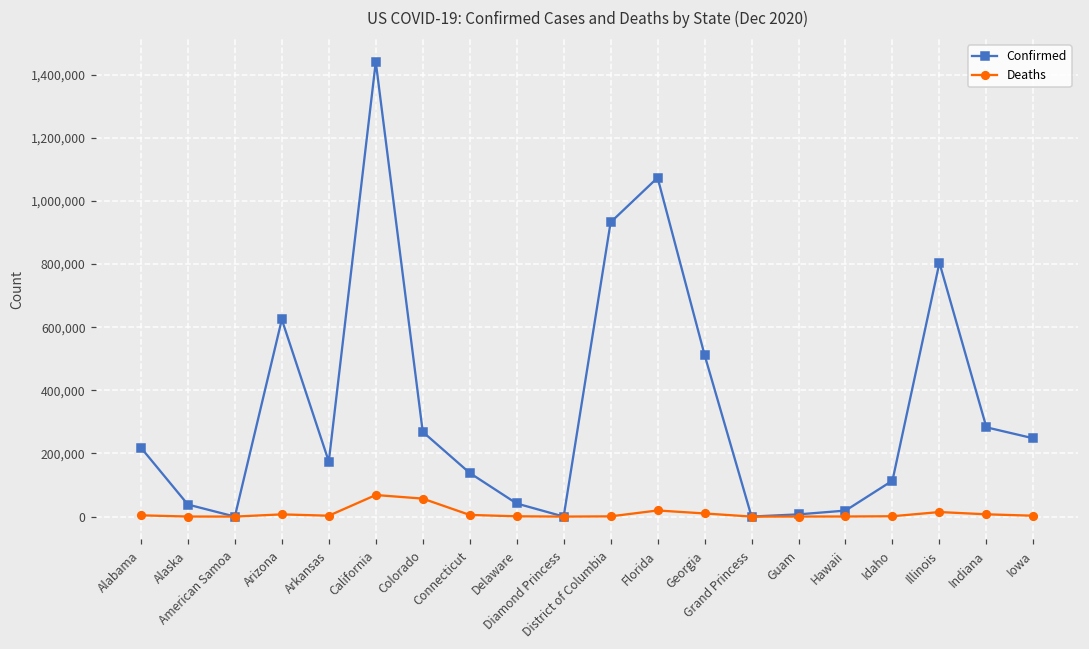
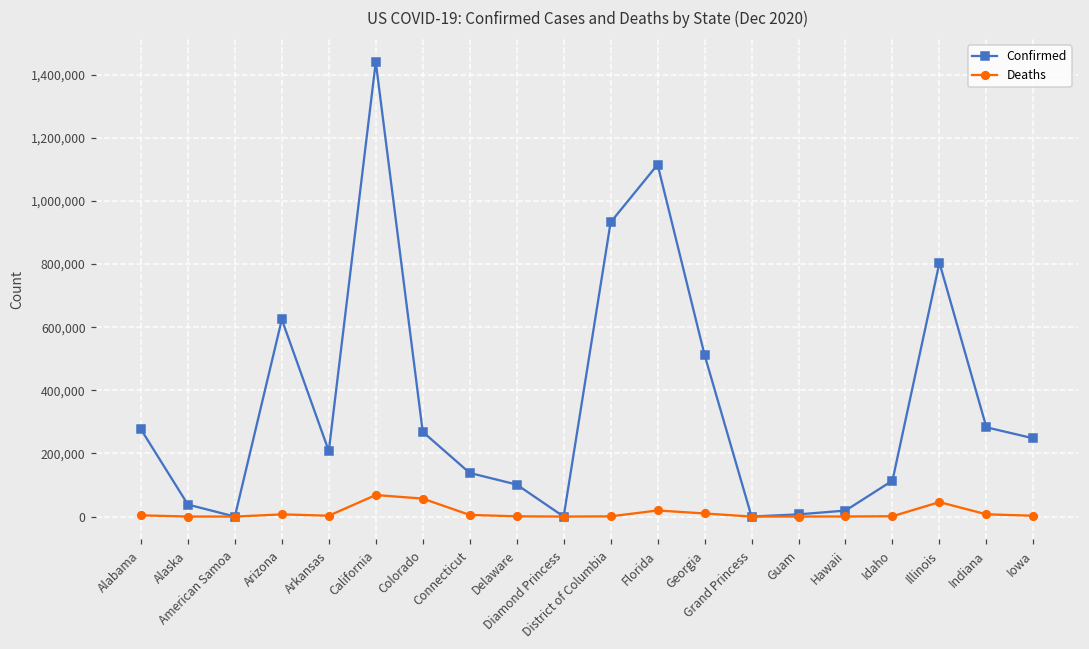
  {
    "Confirmed": {
-     "Alabama": "220,000",
+     "Alabama": "280,000",
      "Alaska": "40,000",
      "Arizona": "620,000",
-     "Arkansas": "170,000",
+     "Arkansas": "210,000",
      "California": "1,440,000",
      "Colorado": "270,000",
      "Connecticut": "140,000",
-     "Delaware": "40,000",
+     "Delaware": "100,000",
      "District of Columbia": "930,000",
-     "Florida": "1,070,000",
+     "Florida": "1,120,000",
      "Georgia": "510,000",
      "Hawaii": "20,000",
      "Idaho": "110,000",
      "Illinois": "800,000",
      "Indiana": "280,000",
      "Iowa": "250,000"
    },
    "Deaths": {
      "Alabama": "0",
      "Alaska": "0",
      "Arizona": "10,000",
      "Arkansas": "0",
      "California": "70,000",
      "Colorado": "60,000",
      "Connecticut": "10,000",
      "Delaware": "0",
      "District of Columbia": "0",
      "Florida": "20,000",
      "Georgia": "10,000",
      "Hawaii": "0",
      "Idaho": "0",
-     "Illinois": "10,000",
+     "Illinois": "50,000",
      "Indiana": "10,000",
      "Iowa": "0"
    }
  }
